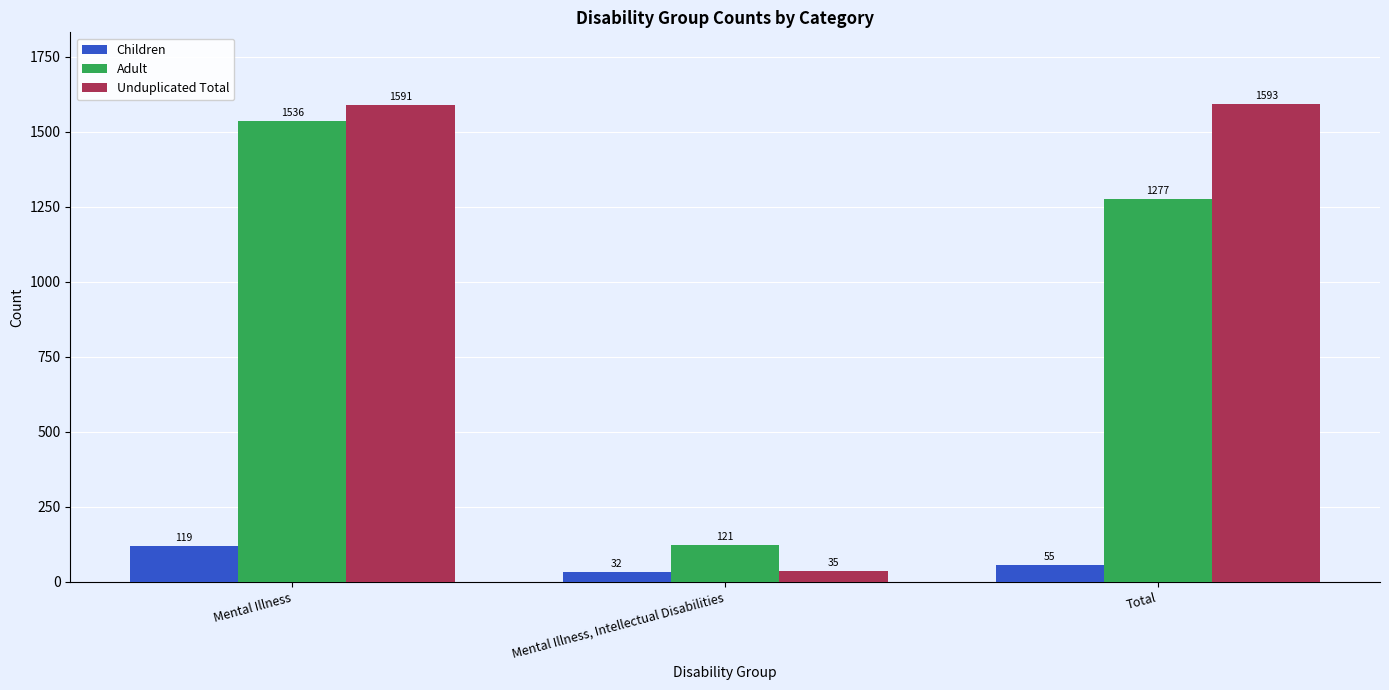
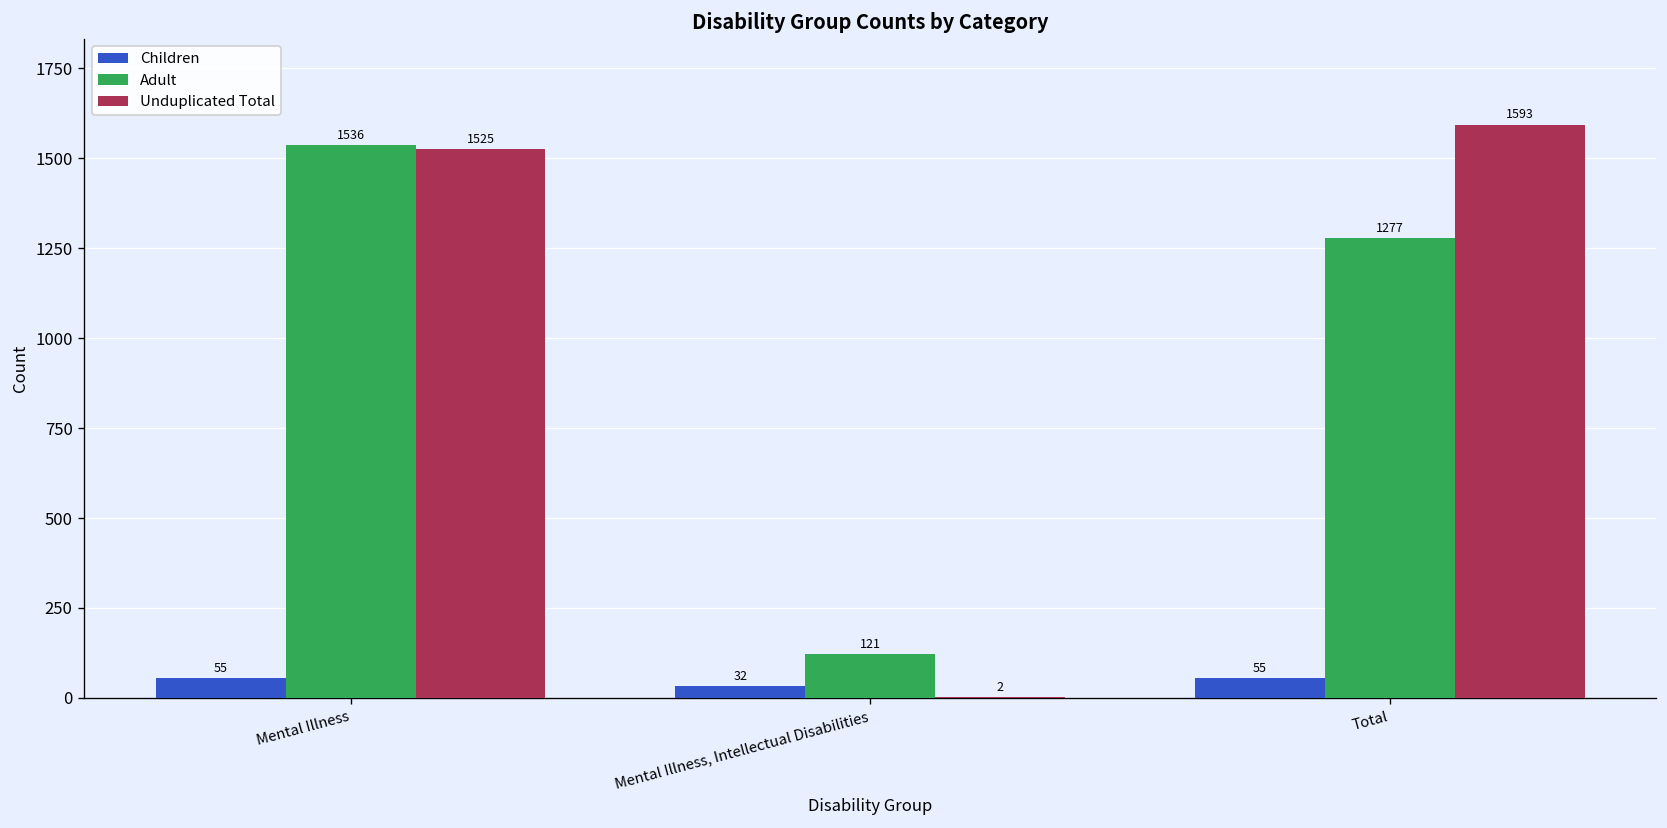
  {
    "Children": {
-     "Mental Illness": 119,
+     "Mental Illness": 55,
      "Mental Illness, Intellectual Disabilities": 32,
      "Total": 55
    },
    "Adult": {
      "Mental Illness": 1536,
      "Mental Illness, Intellectual Disabilities": 121,
      "Total": 1277
    },
    "Unduplicated Total": {
-     "Mental Illness": 1591,
-     "Mental Illness, Intellectual Disabilities": 35,
+     "Mental Illness": 1525,
+     "Mental Illness, Intellectual Disabilities": 2,
      "Total": 1593
    }
  }
